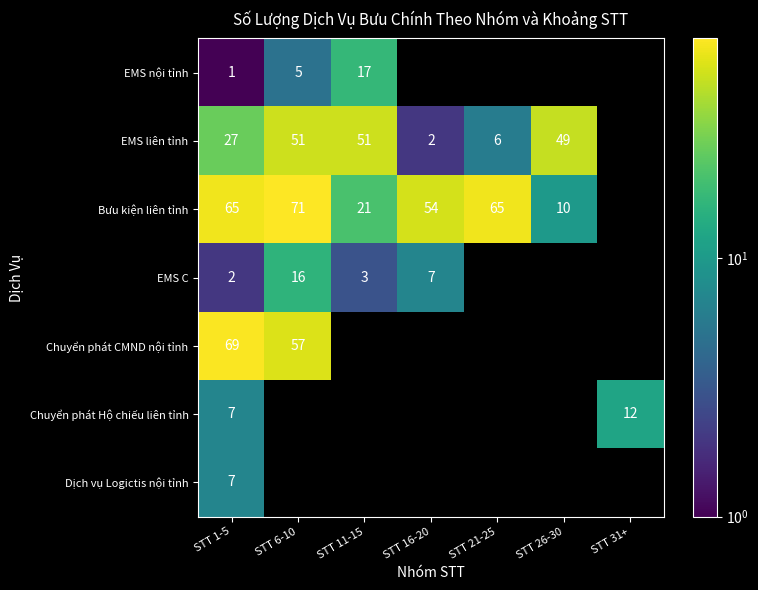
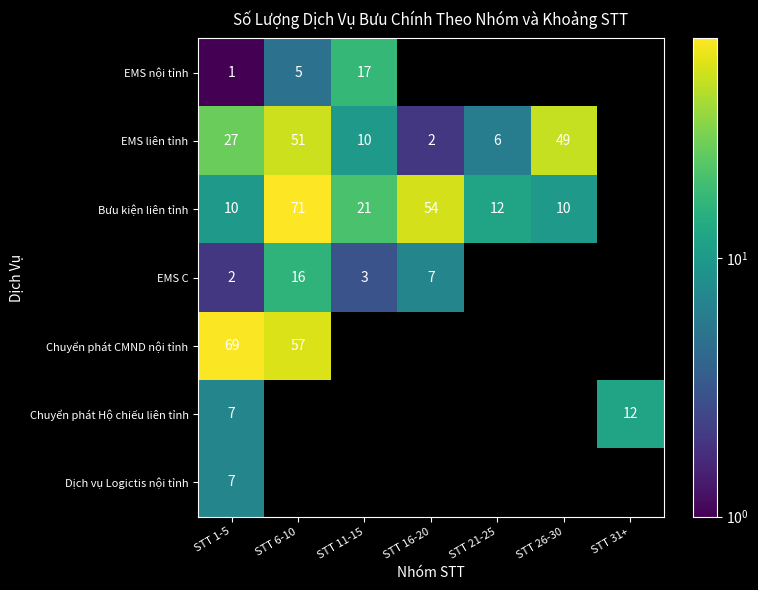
  {
    "EMS nội tỉnh": {
      "STT 1-5": 1,
      "STT 6-10": 5,
      "STT 11-15": 17
    },
    "EMS liên tỉnh": {
      "STT 1-5": 27,
      "STT 6-10": 51,
-     "STT 11-15": 51,
+     "STT 11-15": 10,
      "STT 16-20": 2,
      "STT 21-25": 6,
      "STT 26-30": 49
    },
    "Bưu kiện liên tỉnh": {
-     "STT 1-5": 65,
+     "STT 1-5": 10,
      "STT 6-10": 71,
      "STT 11-15": 21,
      "STT 16-20": 54,
-     "STT 21-25": 65,
+     "STT 21-25": 12,
      "STT 26-30": 10
    },
    "EMS C": {
      "STT 1-5": 2,
      "STT 6-10": 16,
      "STT 11-15": 3,
      "STT 16-20": 7
    },
    "Chuyển phát CMND nội tỉnh": {
      "STT 1-5": 69,
      "STT 6-10": 57
    },
    "Chuyển phát Hộ chiếu liên tỉnh": {
      "STT 1-5": 7,
      "STT 31+": 12
    },
    "Dịch vụ Logictis nội tỉnh": {
      "STT 1-5": 7
    }
  }
